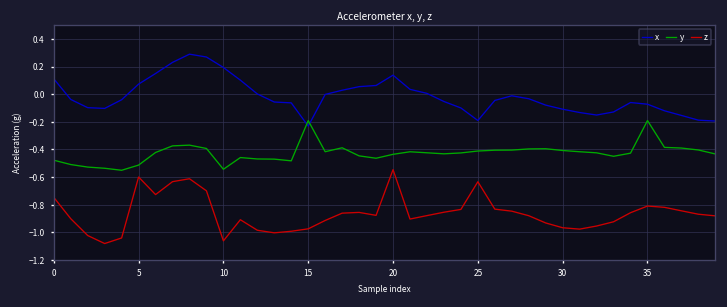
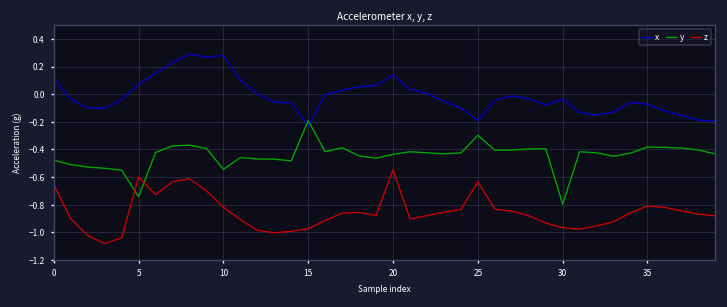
  {
    "x": {
      "0": 0.11,
      "5": 0.07,
-     "10": 0.19,
+     "10": 0.28,
      "15": -0.23,
      "20": 0.14,
      "25": -0.19,
-     "30": -0.11,
+     "30": -0.04,
      "35": -0.07
    },
    "y": {
      "0": -0.48,
-     "5": -0.51,
+     "5": -0.74,
      "10": -0.54,
      "15": -0.19,
      "20": -0.44,
-     "25": -0.41,
-     "30": -0.41,
-     "35": -0.19
+     "25": -0.30,
+     "30": -0.80,
+     "35": -0.38
    },
    "z": {
-     "0": -0.75,
+     "0": -0.65,
      "5": -0.60,
-     "10": -1.06,
+     "10": -0.82,
      "15": -0.97,
      "20": -0.55,
      "25": -0.63,
      "30": -0.97,
      "35": -0.81
    }
  }
